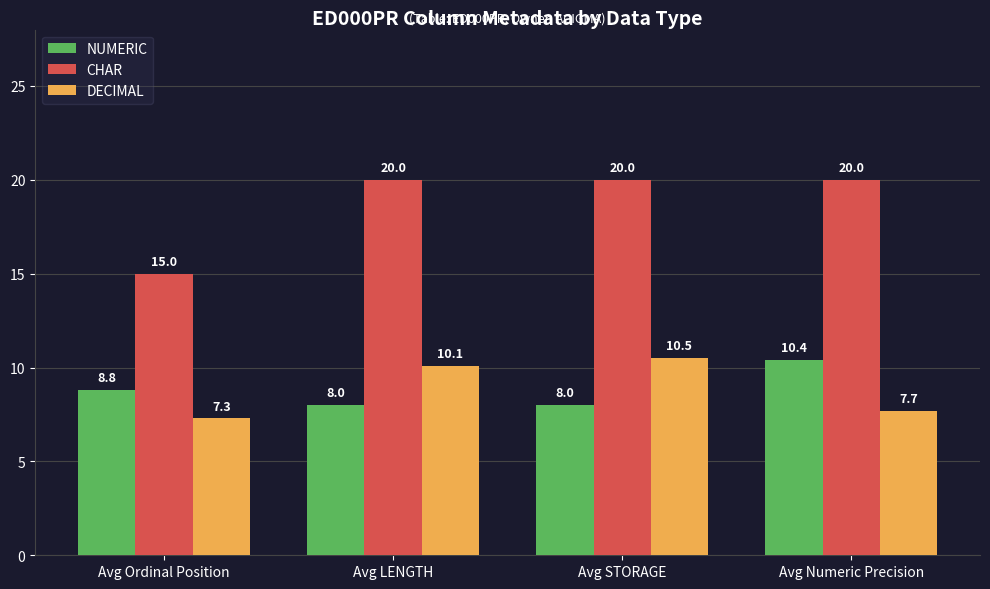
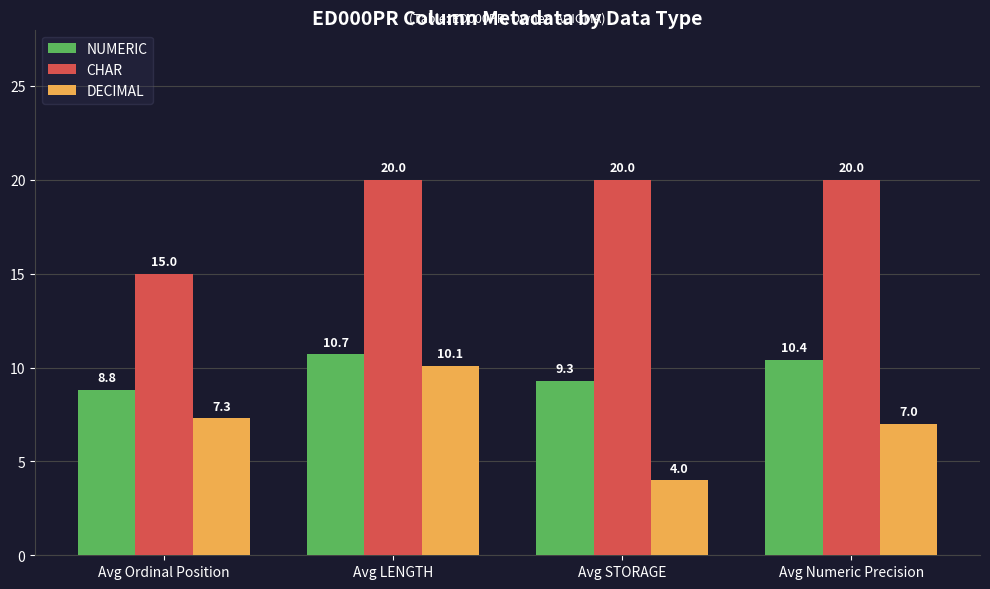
  {
    "NUMERIC": {
      "Avg Ordinal Position": 8.8,
-     "Avg LENGTH": 8.0,
-     "Avg STORAGE": 8.0,
+     "Avg LENGTH": 10.7,
+     "Avg STORAGE": 9.3,
      "Avg Numeric Precision": 10.4
    },
    "CHAR": {
      "Avg Ordinal Position": 15.0,
      "Avg LENGTH": 20.0,
      "Avg STORAGE": 20.0,
      "Avg Numeric Precision": 20.0
    },
    "DECIMAL": {
      "Avg Ordinal Position": 7.3,
      "Avg LENGTH": 10.1,
-     "Avg STORAGE": 10.5,
-     "Avg Numeric Precision": 7.7
+     "Avg STORAGE": 4.0,
+     "Avg Numeric Precision": 7.0
    }
  }
